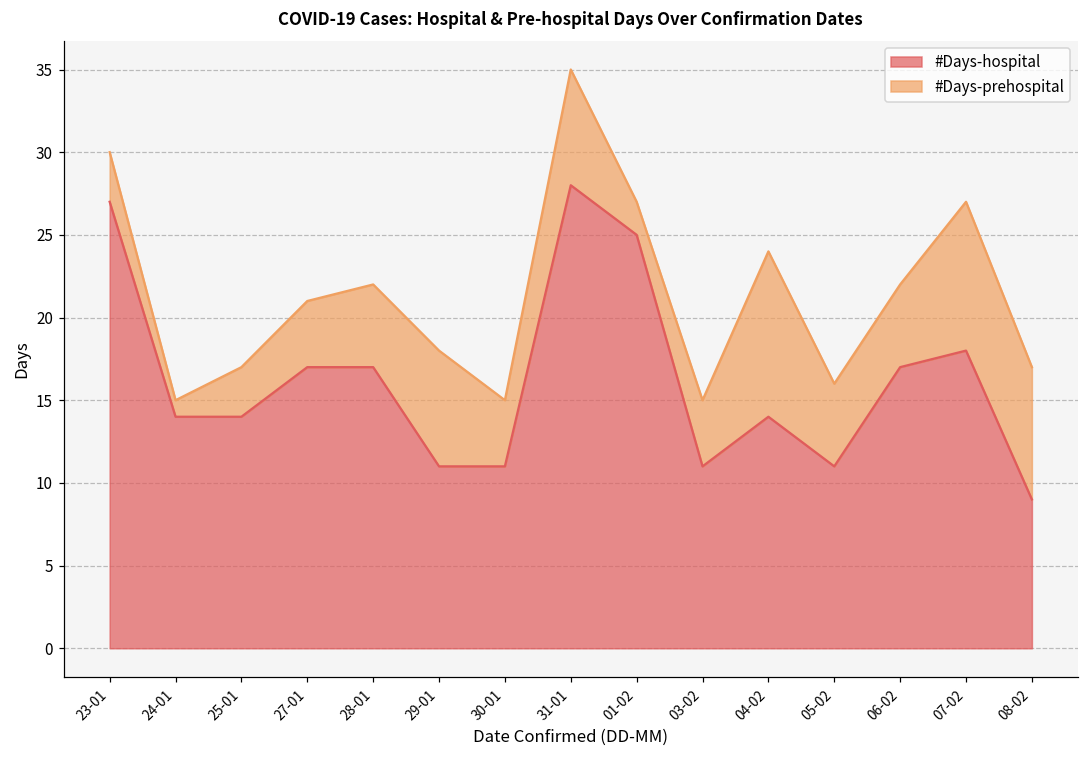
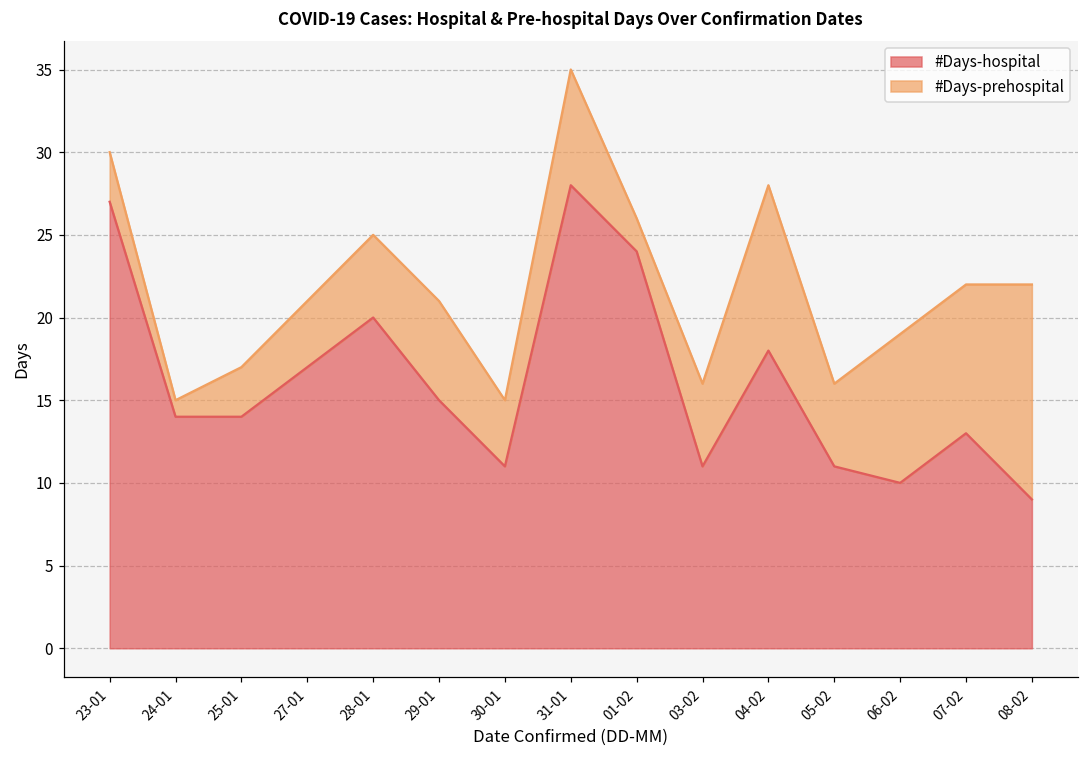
  {
    "#Days-hospital": {
      "23-01": 27,
      "24-01": 14,
      "25-01": 14,
      "27-01": 17,
-     "28-01": 17,
-     "29-01": 11,
+     "28-01": 20,
+     "29-01": 15,
      "30-01": 11,
      "31-01": 28,
-     "01-02": 25,
+     "01-02": 24,
      "03-02": 11,
-     "04-02": 14,
+     "04-02": 18,
      "05-02": 11,
-     "06-02": 17,
-     "07-02": 18,
+     "06-02": 10,
+     "07-02": 13,
      "08-02": 9
    },
    "#Days-prehospital": {
      "23-01": 3,
      "24-01": 1,
      "25-01": 3,
      "27-01": 4,
      "28-01": 5,
-     "29-01": 7,
+     "29-01": 6,
      "30-01": 4,
      "31-01": 7,
      "01-02": 2,
-     "03-02": 4,
+     "03-02": 5,
      "04-02": 10,
      "05-02": 5,
-     "06-02": 5,
+     "06-02": 9,
      "07-02": 9,
-     "08-02": 8
+     "08-02": 13
    }
  }
